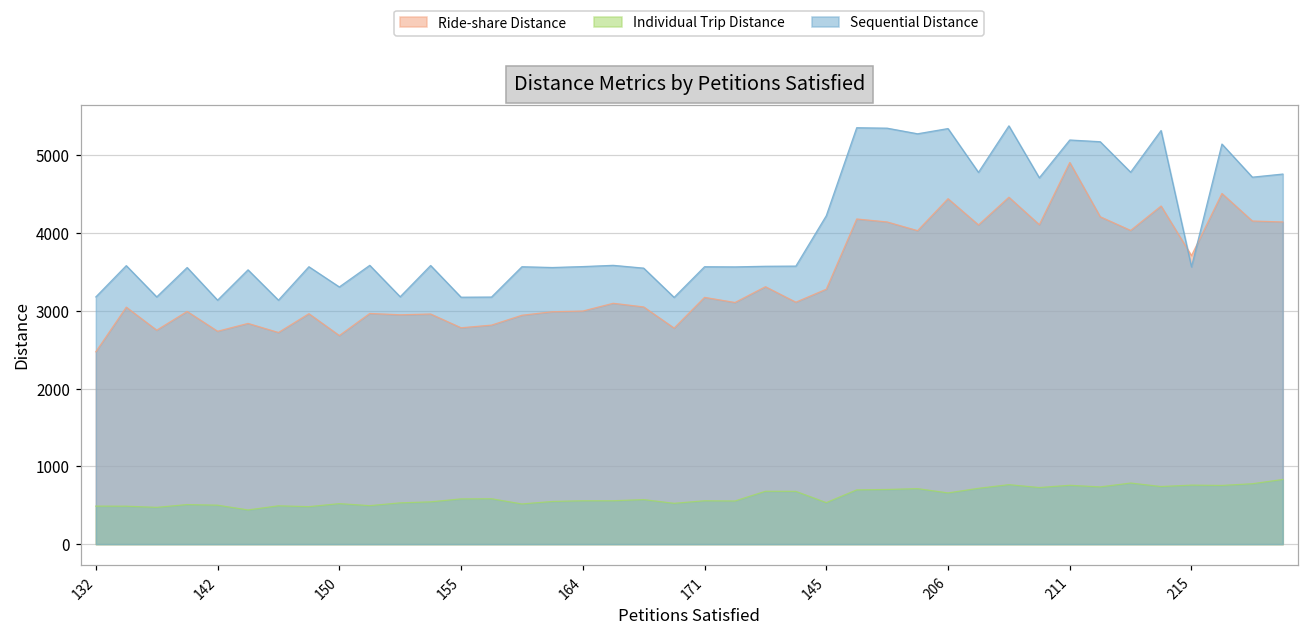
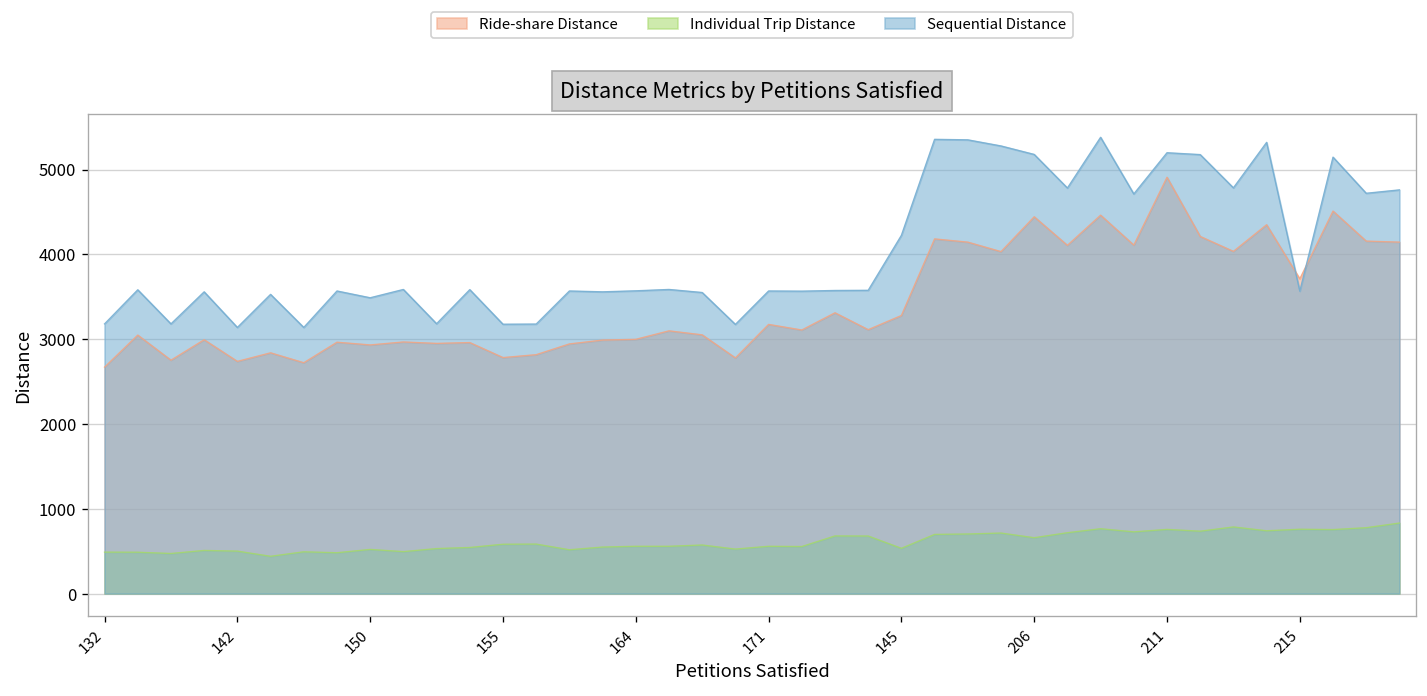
  {
    "Ride-share Distance": {
-     "132": 2500,
-     "150": 2700,
+     "132": 2700,
+     "150": 2900,
      "171": 3200,
      "206": 4400,
      "211": 4900,
      "215": 3700
    },
    "Individual Trip Distance": {
      "132": 500,
      "150": 500,
      "171": 600,
      "206": 700,
      "211": 800,
      "215": 800
    },
    "Sequential Distance": {
      "132": 3200,
-     "150": 3300,
+     "150": 3500,
      "171": 3600,
-     "206": 5300,
+     "206": 5200,
      "211": 5200,
      "215": 3600
    }
  }
